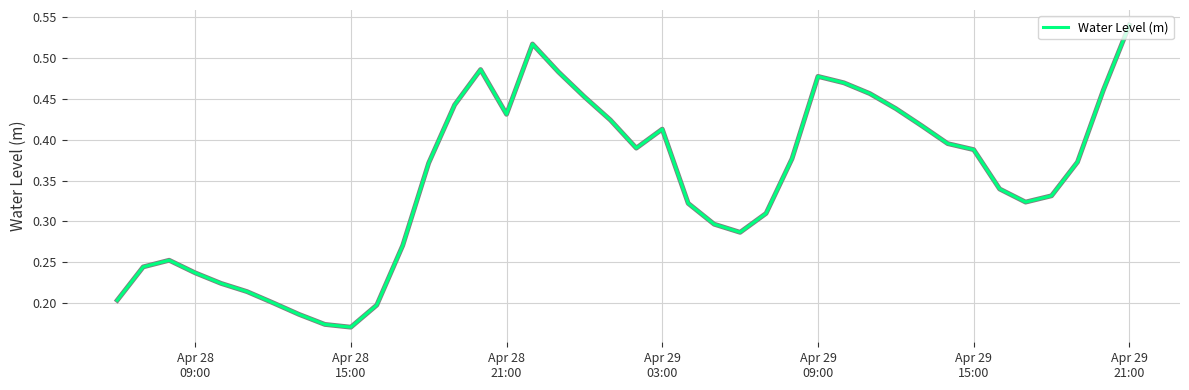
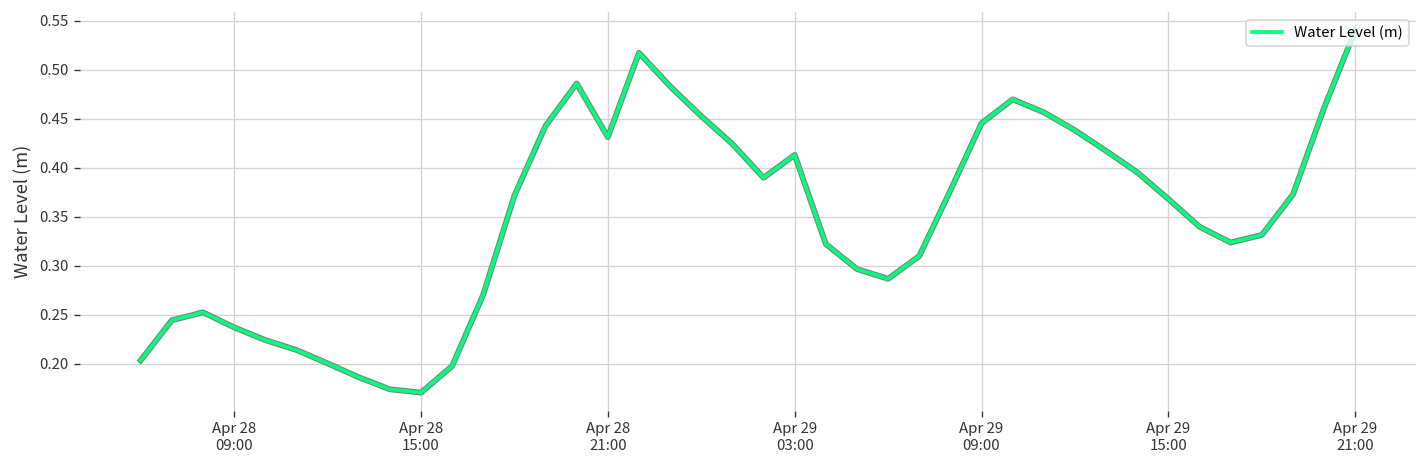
  {
    "Apr 28 09:00": 0.24,
    "Apr 28 15:00": 0.17,
    "Apr 28 21:00": 0.43,
    "Apr 29 03:00": 0.41,
-   "Apr 29 09:00": 0.48,
-   "Apr 29 15:00": 0.39
+   "Apr 29 09:00": 0.45,
+   "Apr 29 15:00": 0.37
  }
